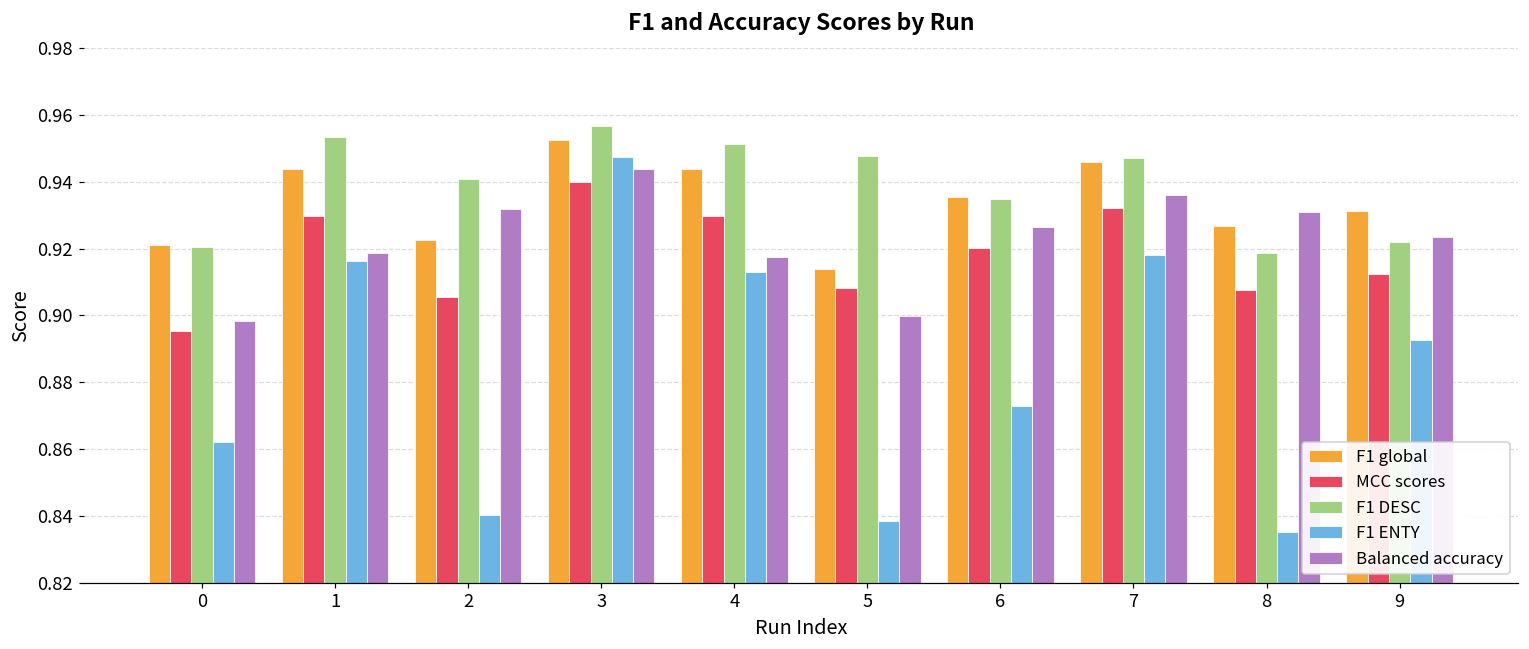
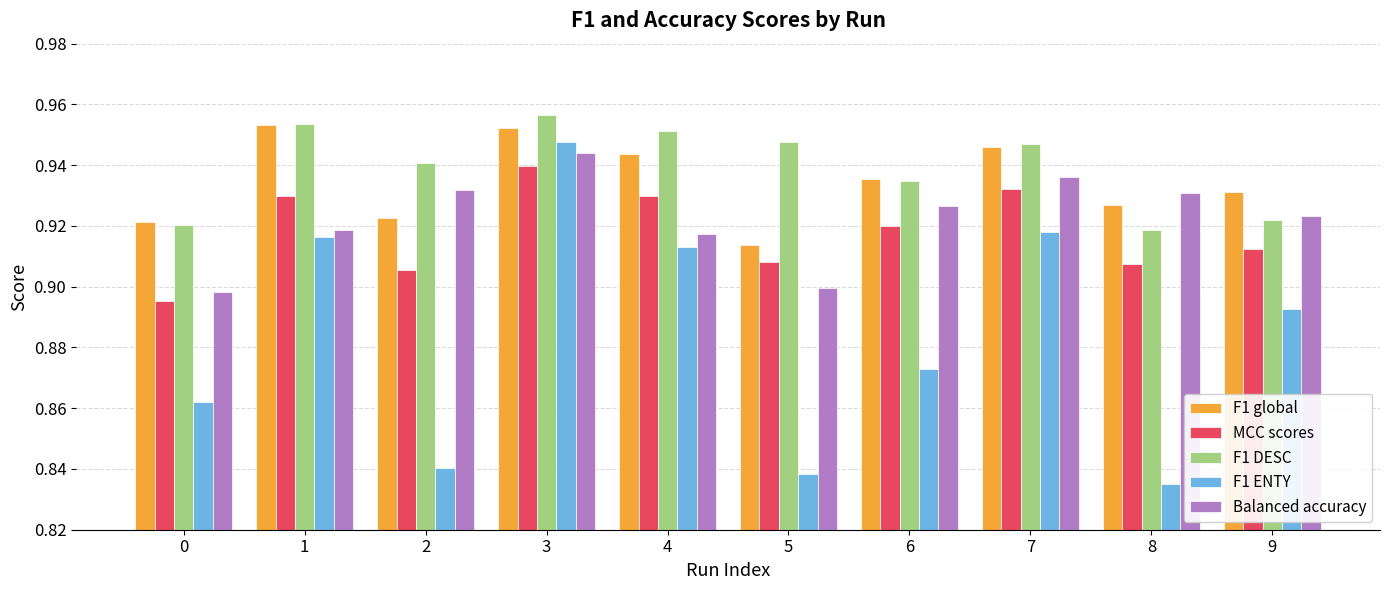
  {
    "F1 global": {
      "0": 0.921,
-     "1": 0.944,
+     "1": 0.953,
      "2": 0.923,
      "3": 0.952,
      "4": 0.944,
      "5": 0.914,
      "6": 0.936,
      "7": 0.946,
      "8": 0.927,
      "9": 0.931
    },
    "MCC scores": {
      "0": 0.895,
      "1": 0.930,
      "2": 0.905,
      "3": 0.940,
      "4": 0.930,
      "5": 0.908,
      "6": 0.920,
      "7": 0.932,
      "8": 0.908,
      "9": 0.912
    },
    "F1 DESC": {
      "0": 0.920,
      "1": 0.953,
      "2": 0.941,
      "3": 0.957,
      "4": 0.951,
      "5": 0.948,
      "6": 0.935,
      "7": 0.947,
      "8": 0.919,
      "9": 0.922
    },
    "F1 ENTY": {
      "0": 0.862,
      "1": 0.916,
      "2": 0.840,
      "3": 0.947,
      "4": 0.913,
      "5": 0.838,
      "6": 0.873,
      "7": 0.918,
      "8": 0.835,
      "9": 0.893
    },
    "Balanced accuracy": {
      "0": 0.898,
      "1": 0.919,
      "2": 0.932,
      "3": 0.944,
      "4": 0.917,
      "5": 0.900,
      "6": 0.927,
      "7": 0.936,
      "8": 0.931,
      "9": 0.923
    }
  }
